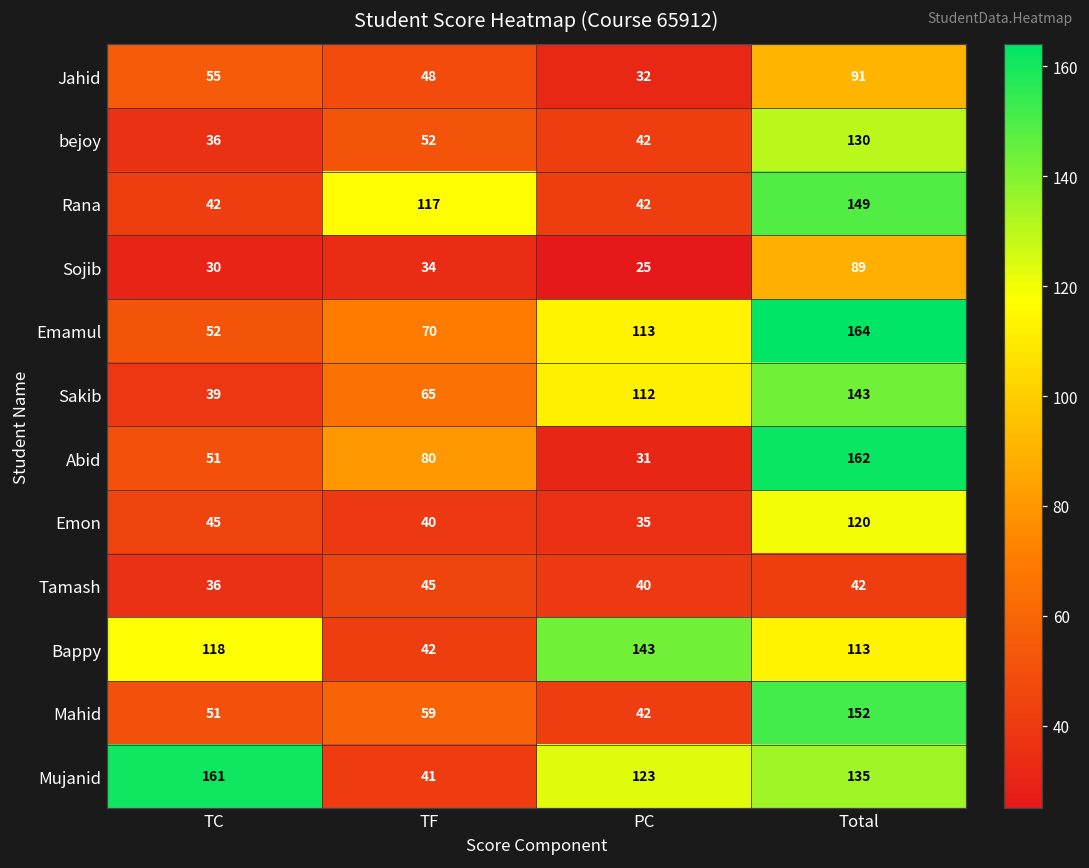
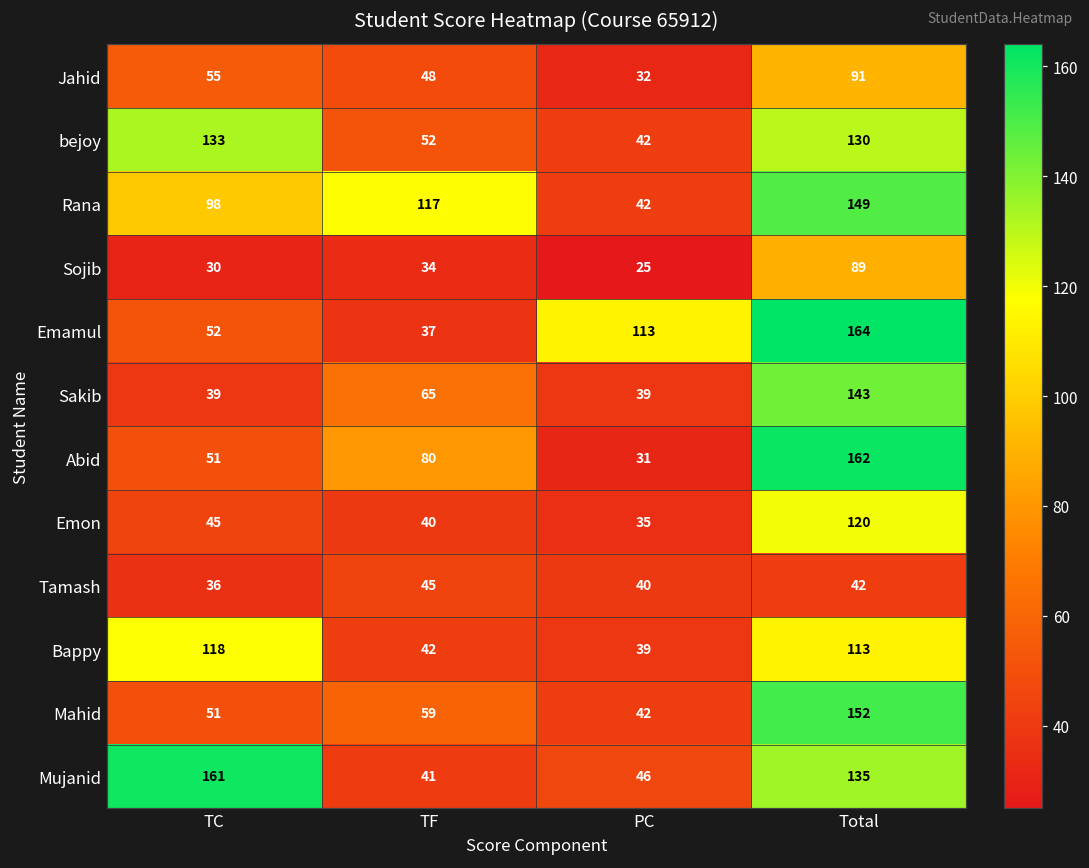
  {
    "Jahid": {
      "TC": 55,
      "TF": 48,
      "PC": 32,
      "Total": 91
    },
    "bejoy": {
-     "TC": 36,
+     "TC": 133,
      "TF": 52,
      "PC": 42,
      "Total": 130
    },
    "Rana": {
-     "TC": 42,
+     "TC": 98,
      "TF": 117,
      "PC": 42,
      "Total": 149
    },
    "Sojib": {
      "TC": 30,
      "TF": 34,
      "PC": 25,
      "Total": 89
    },
    "Emamul": {
      "TC": 52,
-     "TF": 70,
+     "TF": 37,
      "PC": 113,
      "Total": 164
    },
    "Sakib": {
      "TC": 39,
      "TF": 65,
-     "PC": 112,
+     "PC": 39,
      "Total": 143
    },
    "Abid": {
      "TC": 51,
      "TF": 80,
      "PC": 31,
      "Total": 162
    },
    "Emon": {
      "TC": 45,
      "TF": 40,
      "PC": 35,
      "Total": 120
    },
    "Tamash": {
      "TC": 36,
      "TF": 45,
      "PC": 40,
      "Total": 42
    },
    "Bappy": {
      "TC": 118,
      "TF": 42,
-     "PC": 143,
+     "PC": 39,
      "Total": 113
    },
    "Mahid": {
      "TC": 51,
      "TF": 59,
      "PC": 42,
      "Total": 152
    },
    "Mujanid": {
      "TC": 161,
      "TF": 41,
-     "PC": 123,
+     "PC": 46,
      "Total": 135
    }
  }
